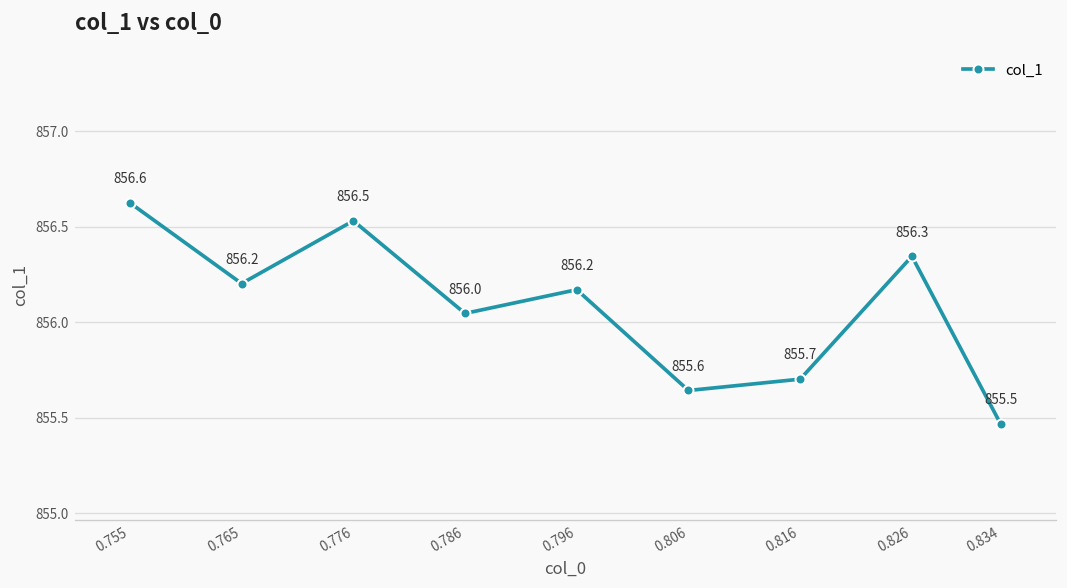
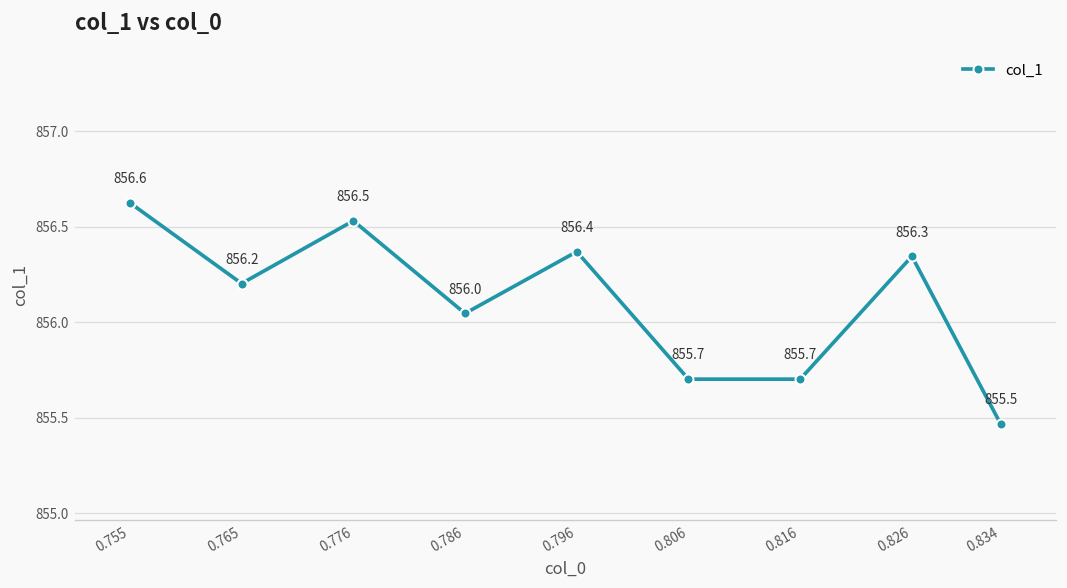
  {
    "0.755": 856.6,
    "0.765": 856.2,
    "0.776": 856.5,
    "0.786": 856.0,
-   "0.796": 856.2,
-   "0.806": 855.6,
+   "0.796": 856.4,
+   "0.806": 855.7,
    "0.816": 855.7,
    "0.826": 856.3,
    "0.834": 855.5
  }
